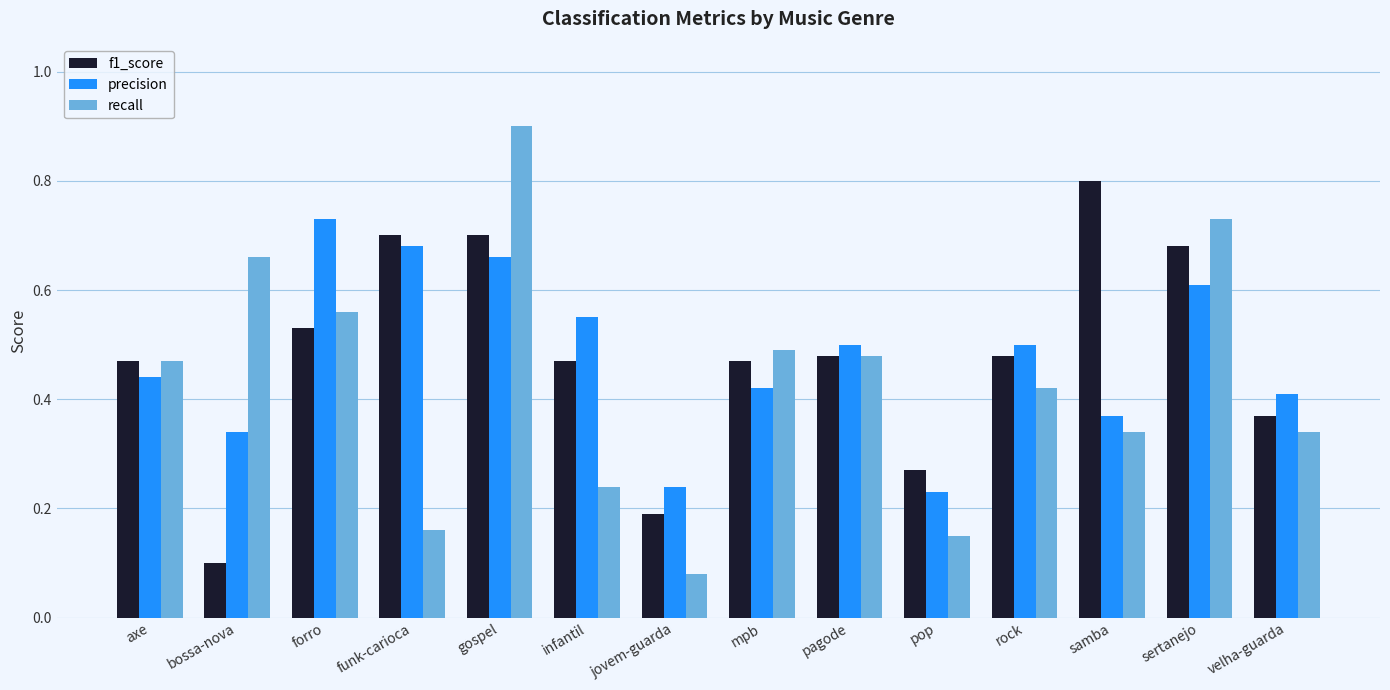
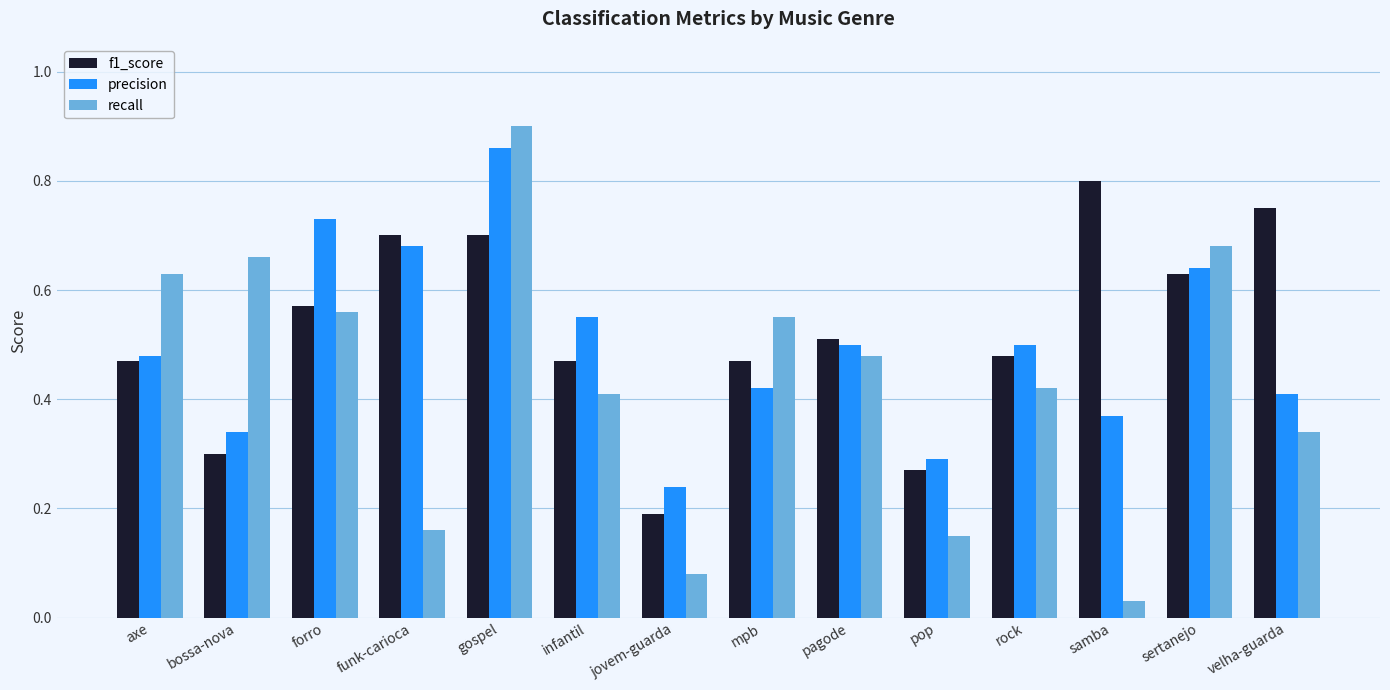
  {
    "f1_score": {
      "axe": 0.47,
-     "bossa-nova": 0.1,
-     "forro": 0.53,
+     "bossa-nova": 0.3,
+     "forro": 0.57,
      "funk-carioca": 0.70,
      "gospel": 0.70,
      "infantil": 0.47,
      "jovem-guarda": 0.19,
      "mpb": 0.47,
-     "pagode": 0.48,
+     "pagode": 0.51,
      "pop": 0.27,
      "rock": 0.48,
      "samba": 0.80,
-     "sertanejo": 0.68,
-     "velha-guarda": 0.37
+     "sertanejo": 0.63,
+     "velha-guarda": 0.75
    },
    "precision": {
-     "axe": 0.44,
+     "axe": 0.48,
      "bossa-nova": 0.34,
      "forro": 0.73,
      "funk-carioca": 0.68,
-     "gospel": 0.66,
+     "gospel": 0.86,
      "infantil": 0.55,
      "jovem-guarda": 0.24,
      "mpb": 0.42,
      "pagode": 0.50,
-     "pop": 0.23,
+     "pop": 0.29,
      "rock": 0.50,
      "samba": 0.37,
-     "sertanejo": 0.61,
+     "sertanejo": 0.64,
      "velha-guarda": 0.41
    },
    "recall": {
-     "axe": 0.47,
+     "axe": 0.63,
      "bossa-nova": 0.66,
      "forro": 0.56,
      "funk-carioca": 0.16,
      "gospel": 0.90,
-     "infantil": 0.24,
+     "infantil": 0.41,
      "jovem-guarda": 0.08,
-     "mpb": 0.49,
+     "mpb": 0.55,
      "pagode": 0.48,
      "pop": 0.15,
      "rock": 0.42,
-     "samba": 0.34,
-     "sertanejo": 0.73,
+     "samba": 0.03,
+     "sertanejo": 0.68,
      "velha-guarda": 0.34
    }
  }
